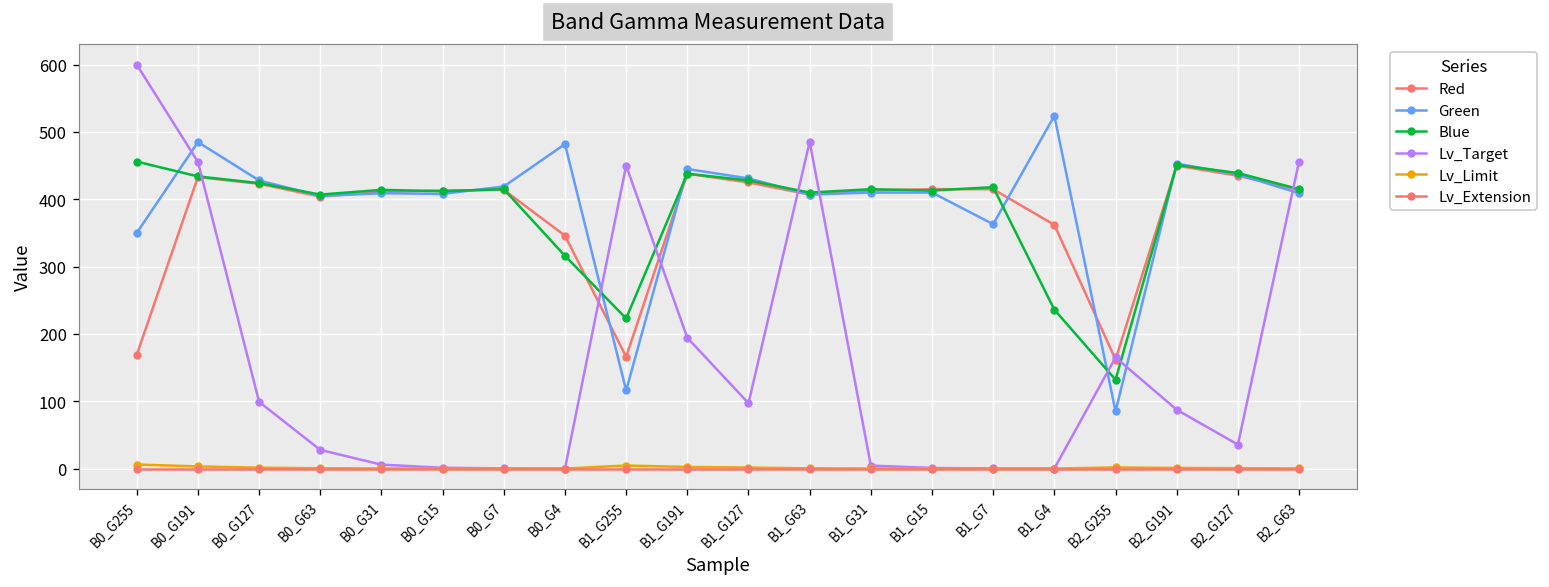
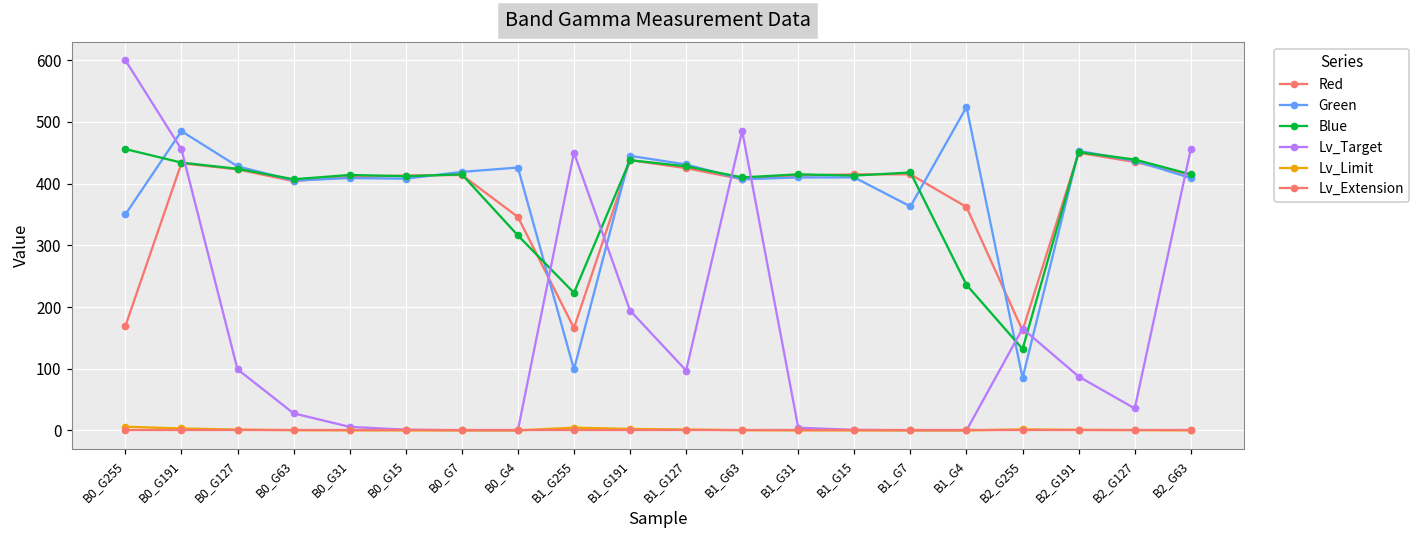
  {
    "Green": {
      "B0_G255": 350,
      "B0_G191": 490,
-     "B0_G4": 480,
-     "B1_G255": 120,
+     "B0_G4": 430,
+     "B1_G255": 100,
      "B1_G191": 450,
      "B1_G7": 360,
      "B1_G4": 520,
      "B2_G255": 90,
      "B2_G63": 410
    },
    "Blue": {
      "B0_G255": 460,
      "B0_G4": 320,
      "B1_G255": 220,
      "B1_G4": 240,
      "B2_G255": 130
    },
    "Lv_Target": {
      "B0_G255": 600,
      "B0_G191": 460,
      "B0_G127": 100,
      "B0_G63": 30,
      "B0_G31": 10,
      "B1_G255": 450,
      "B1_G191": 190,
      "B1_G127": 100,
      "B1_G63": 490,
      "B2_G191": 90,
      "B2_G127": 40,
      "B2_G63": 460
    },
    "Lv_Limit": {
      "B0_G255": 10
    }
  }
